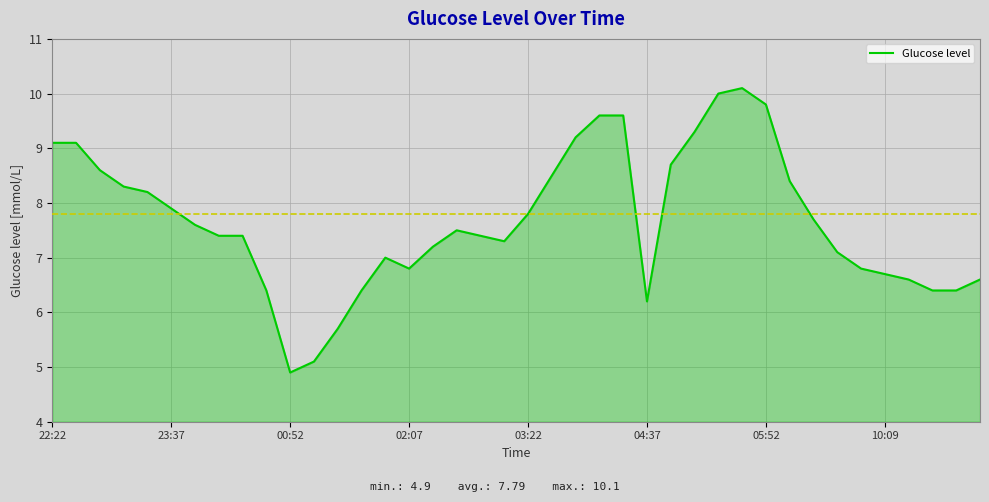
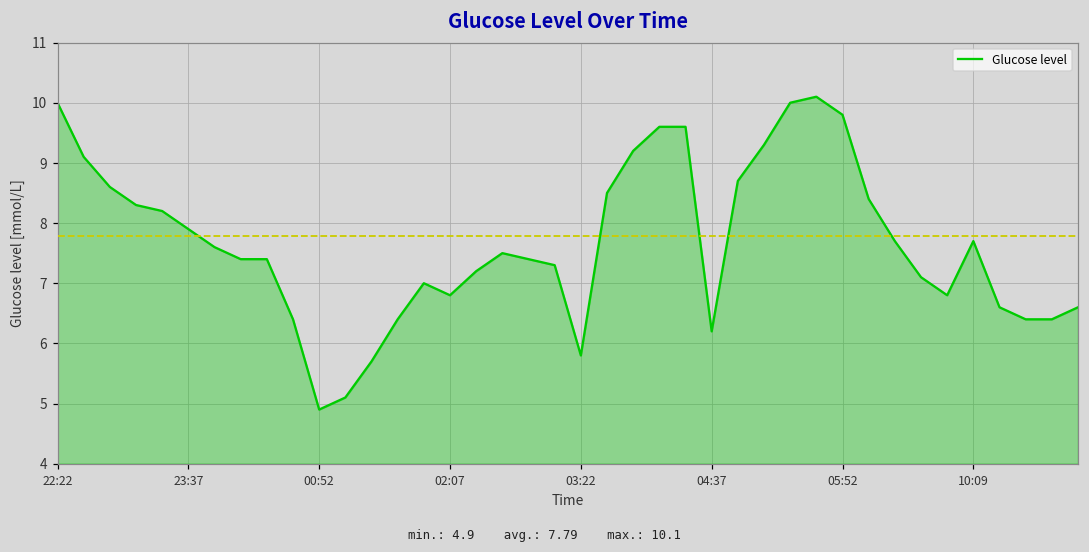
  {
-   "22:22": 9.1,
+   "22:22": 10.0,
    "23:37": 7.9,
    "00:52": 4.9,
    "02:07": 6.8,
-   "03:22": 7.8,
+   "03:22": 5.8,
    "04:37": 6.2,
    "05:52": 9.8,
-   "10:09": 6.7
+   "10:09": 7.7
  }
